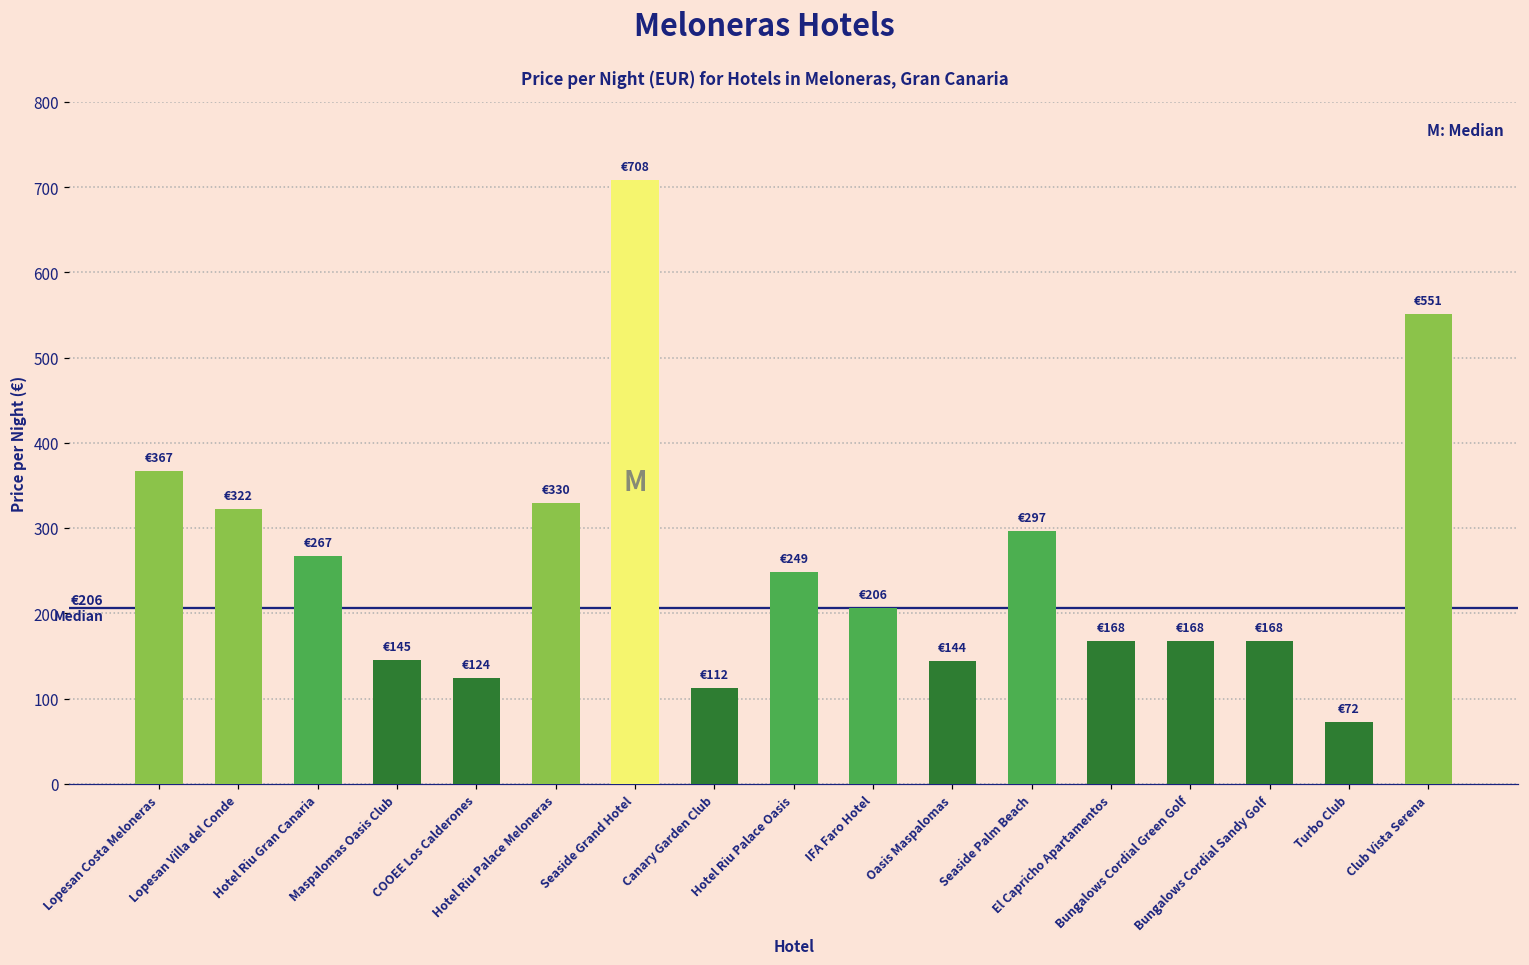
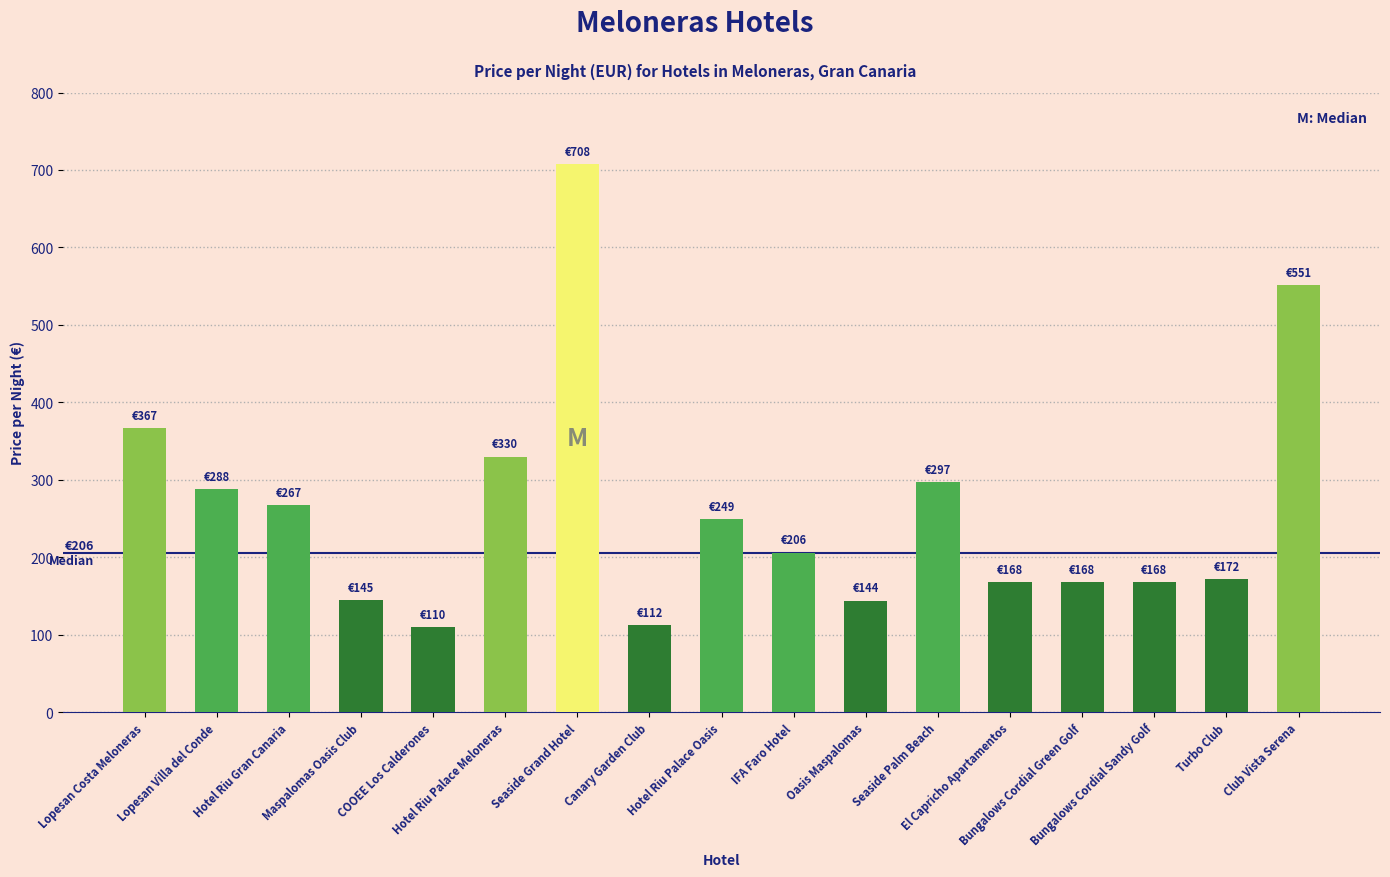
  {
    "Lopesan Costa Meloneras": "€367",
-   "Lopesan Villa del Conde": "€322",
+   "Lopesan Villa del Conde": "€288",
    "Hotel Riu Gran Canaria": "€267",
    "Maspalomas Oasis Club": "€145",
-   "COOEE Los Calderones": "€124",
+   "COOEE Los Calderones": "€110",
    "Hotel Riu Palace Meloneras": "€330",
    "Seaside Grand Hotel": "€708",
    "Canary Garden Club": "€112",
    "Hotel Riu Palace Oasis": "€249",
    "IFA Faro Hotel": "€206",
    "Oasis Maspalomas": "€144",
    "Seaside Palm Beach": "€297",
    "El Capricho Apartamentos": "€168",
    "Bungalows Cordial Green Golf": "€168",
    "Bungalows Cordial Sandy Golf": "€168",
-   "Turbo Club": "€72",
+   "Turbo Club": "€172",
    "Club Vista Serena": "€551"
  }
